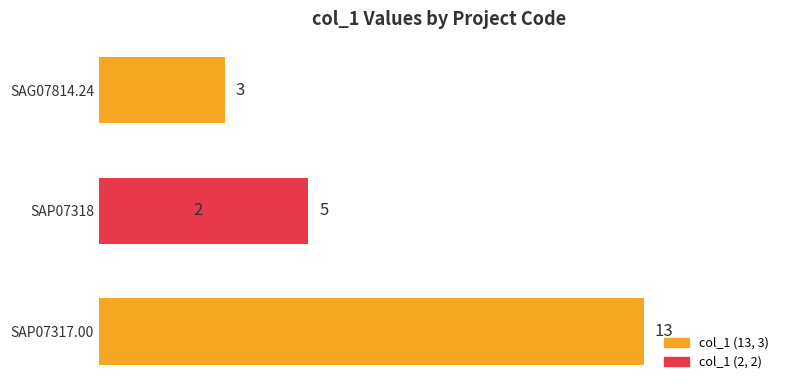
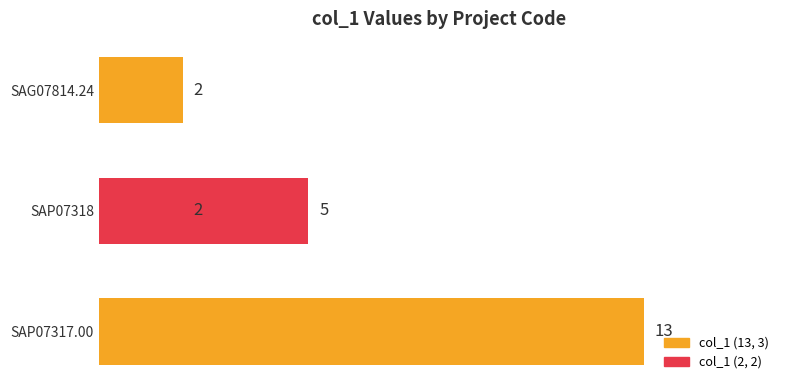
  {
-   "SAG07814.24": 3,
+   "SAG07814.24": 2,
    "SAP07317.00": 13
  }
